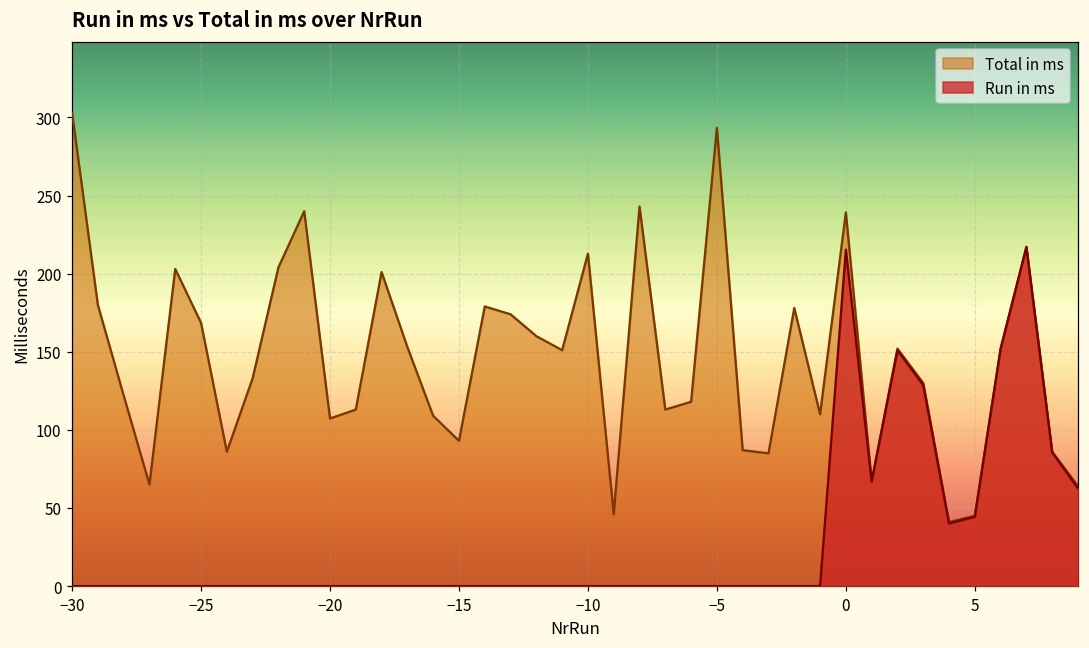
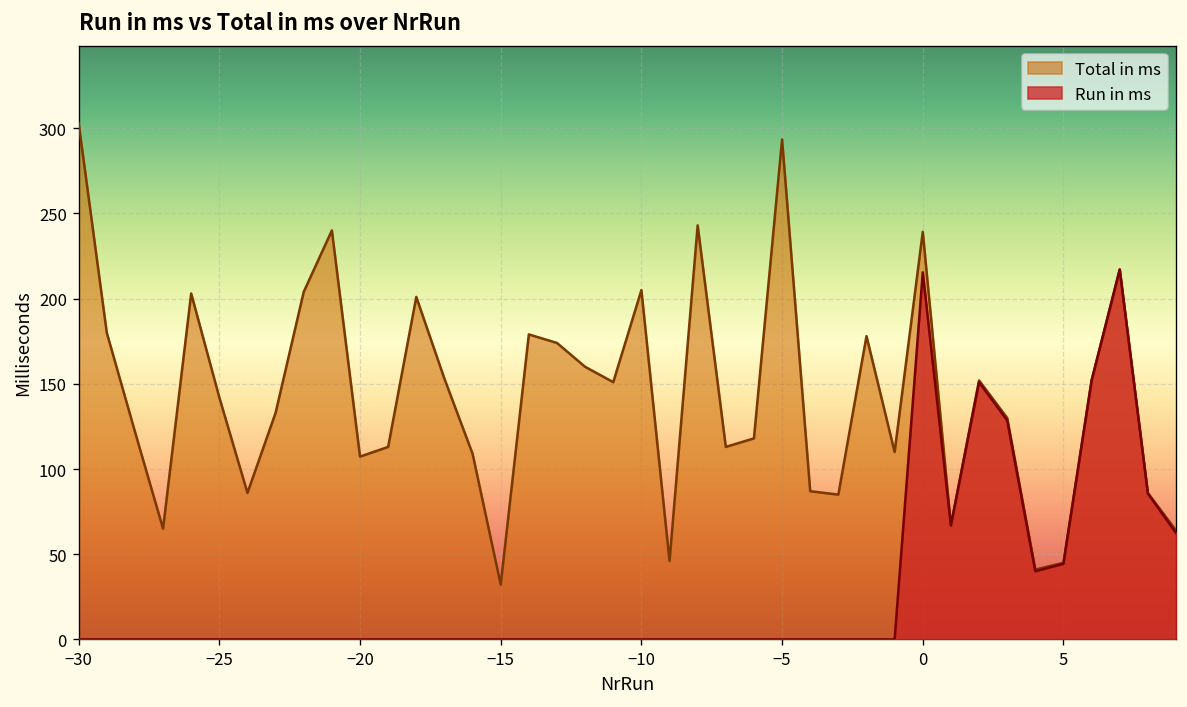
  {
    "Total in ms": {
      "−30": 303,
-     "−25": 169,
+     "−25": 142,
      "−20": 107,
-     "−15": 93,
-     "−10": 213,
+     "−15": 32,
+     "−10": 205,
      "−5": 293,
      "0": 239
    },
    "Run in ms": {
      "−30": 0,
      "−25": 0,
      "−20": 0,
      "−15": 0,
      "−10": 0,
      "−5": 0,
      "0": 215
    }
  }
